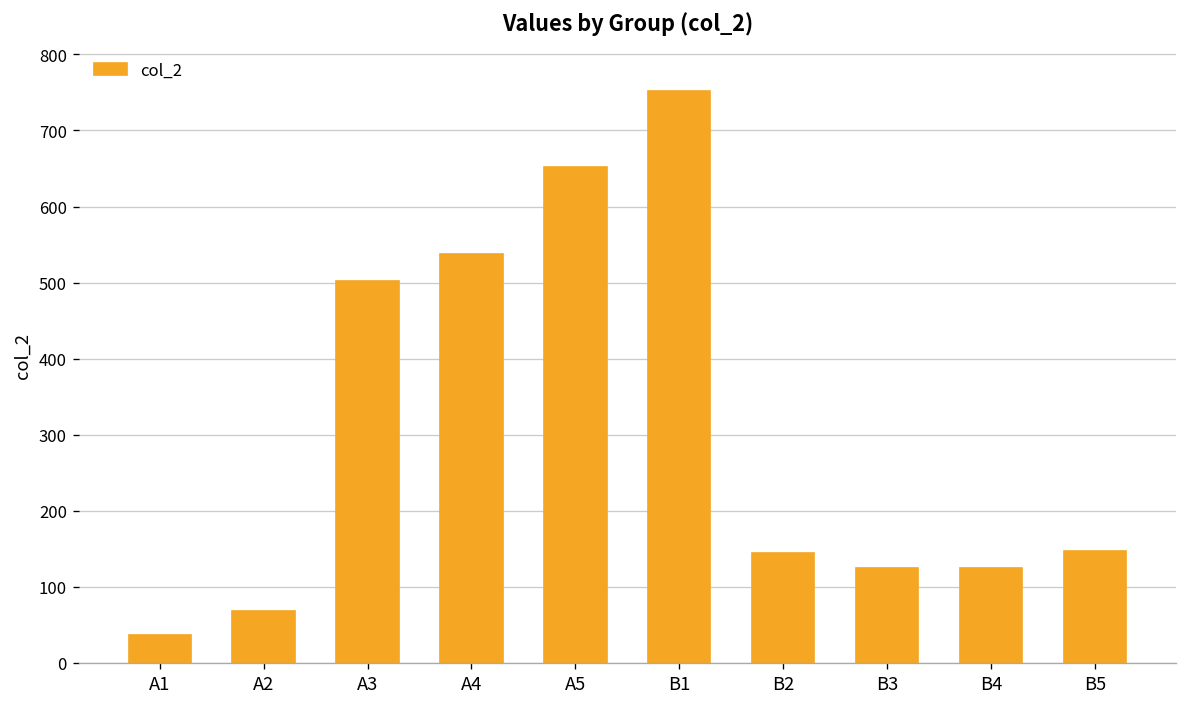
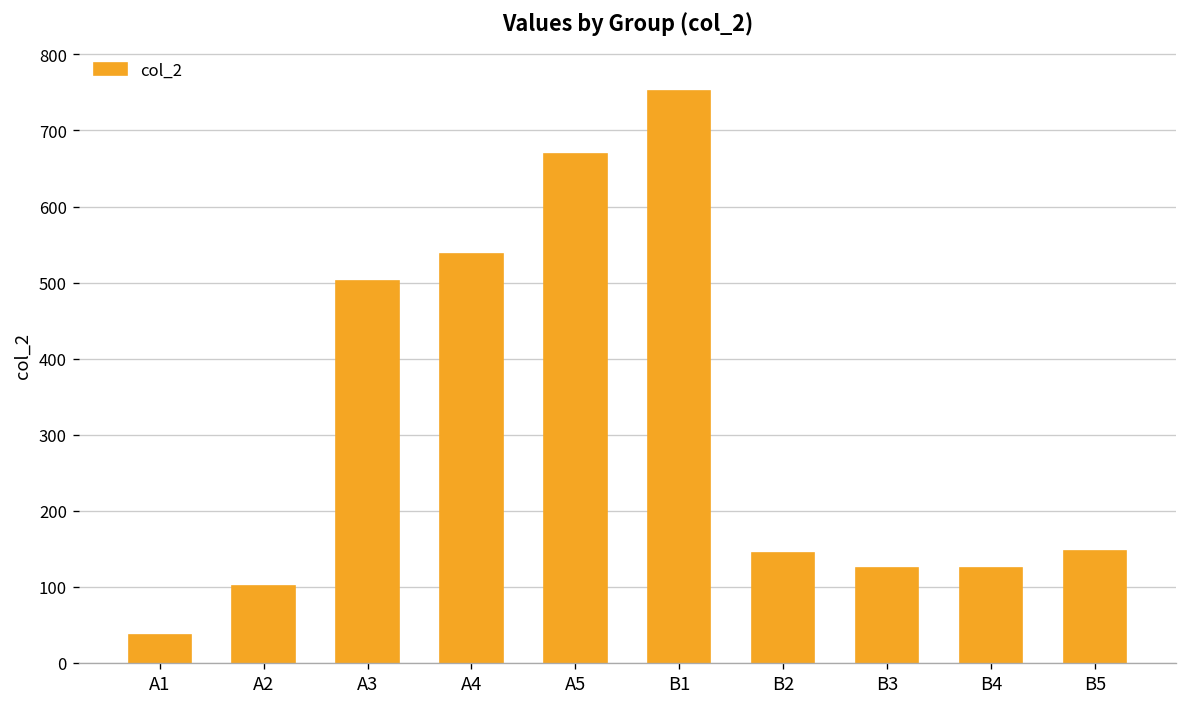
  {
    "A1": 40,
-   "A2": 70,
+   "A2": 100,
    "A3": 500,
    "A4": 540,
-   "A5": 650,
+   "A5": 670,
    "B1": 750,
    "B2": 150,
    "B3": 130,
    "B4": 130,
    "B5": 150
  }
